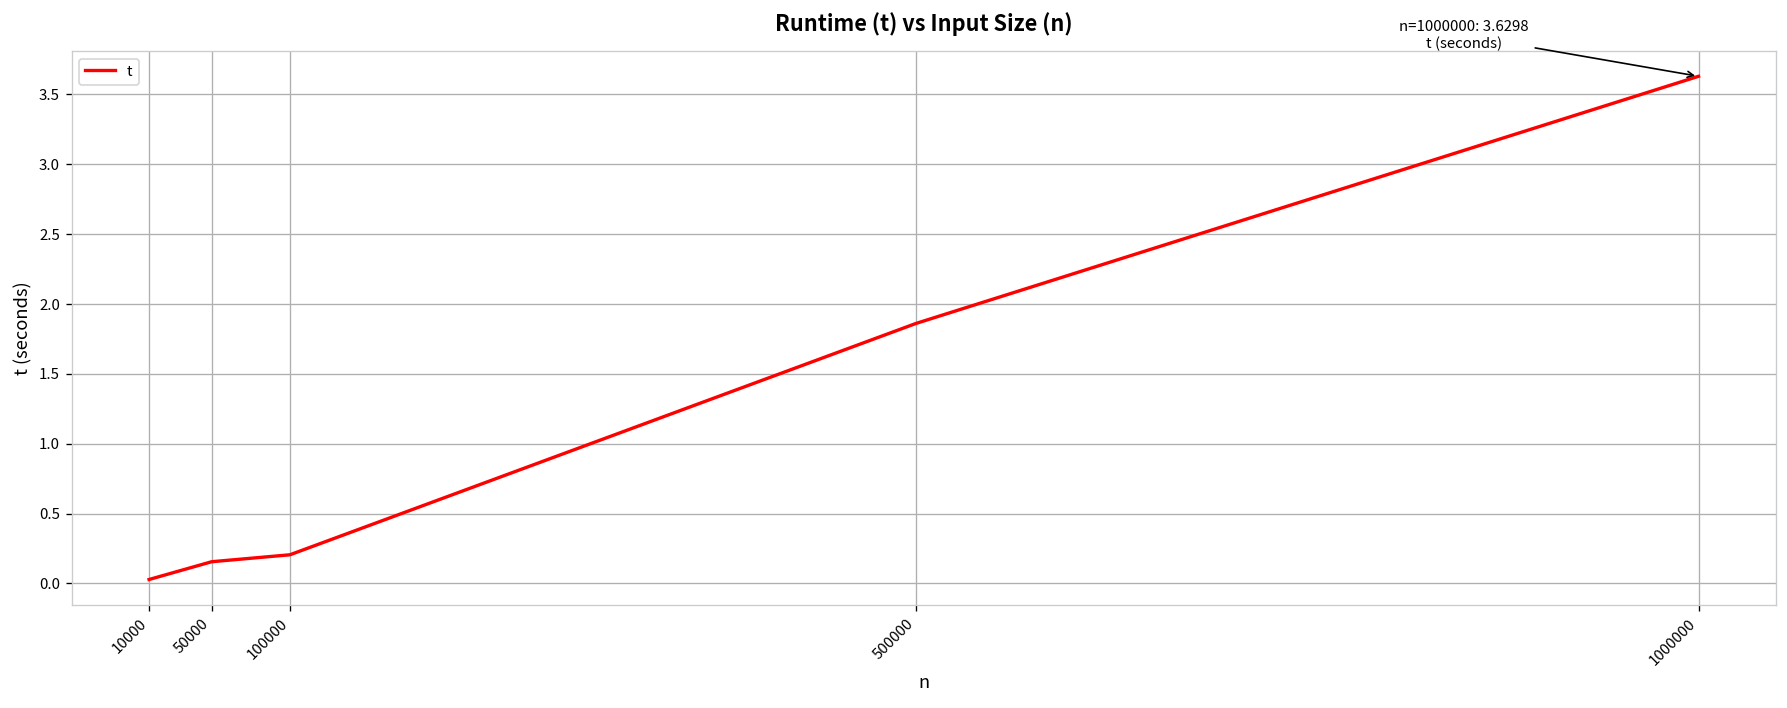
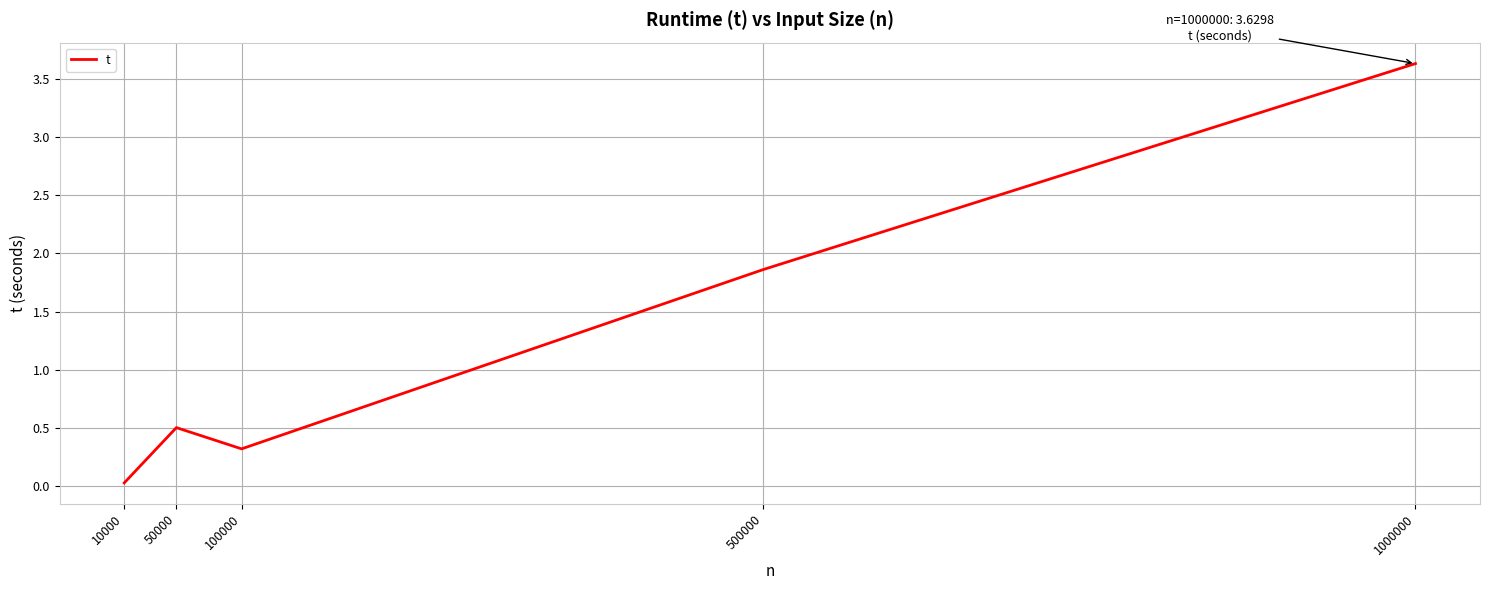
  {
    "10000": 0.03,
-   "50000": 0.16,
-   "100000": 0.21,
+   "50000": 0.50,
+   "100000": 0.32,
    "500000": 1.86
  }
